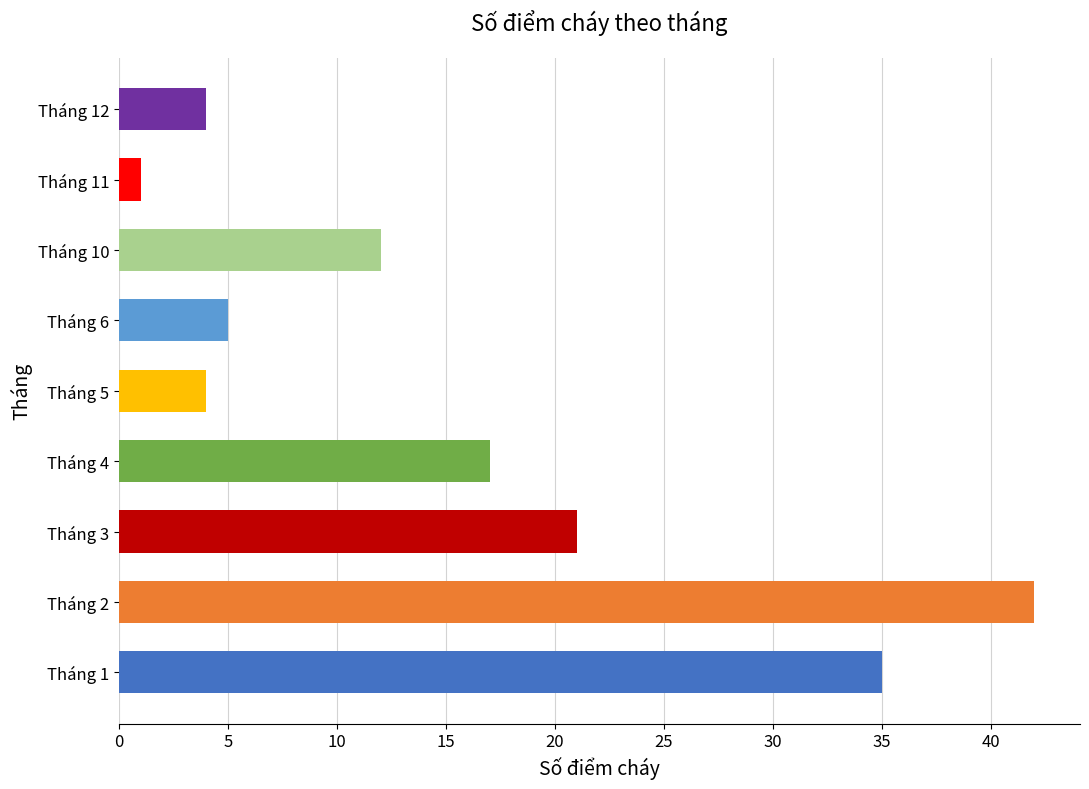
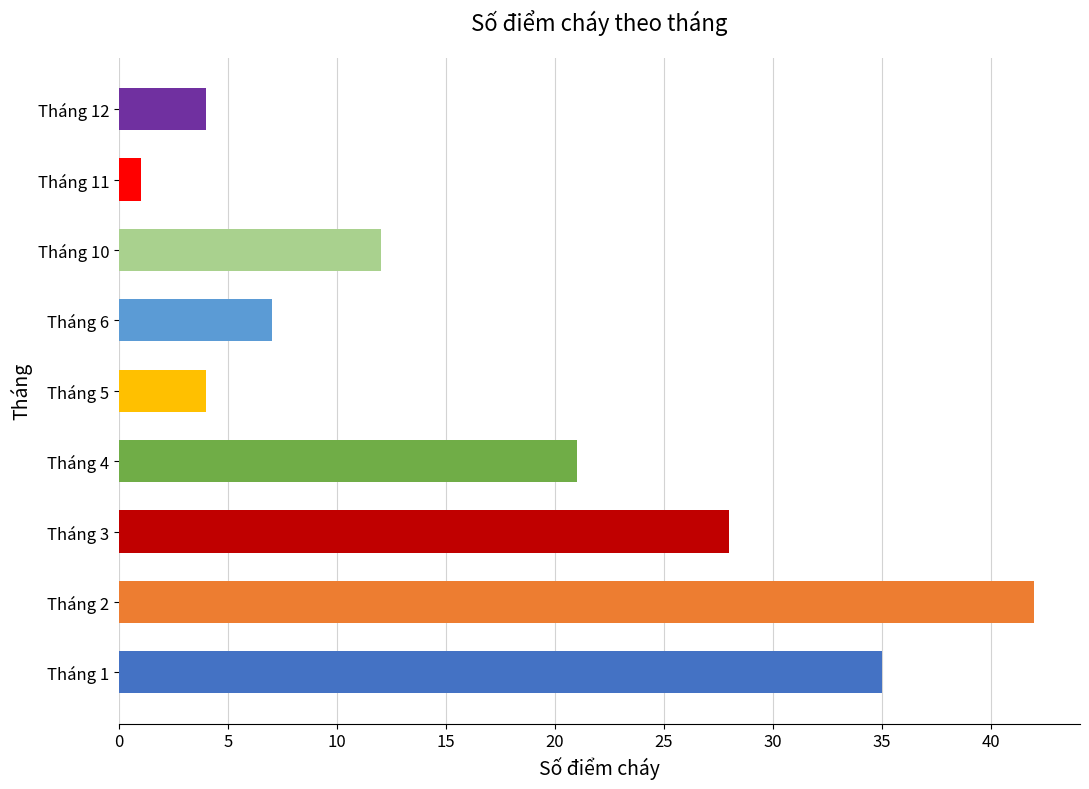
  {
    "Tháng 12": 4,
    "Tháng 11": 1,
    "Tháng 10": 12,
-   "Tháng 6": 5,
+   "Tháng 6": 7,
    "Tháng 5": 4,
-   "Tháng 4": 17,
-   "Tháng 3": 21,
+   "Tháng 4": 21,
+   "Tháng 3": 28,
    "Tháng 2": 42,
    "Tháng 1": 35
  }
